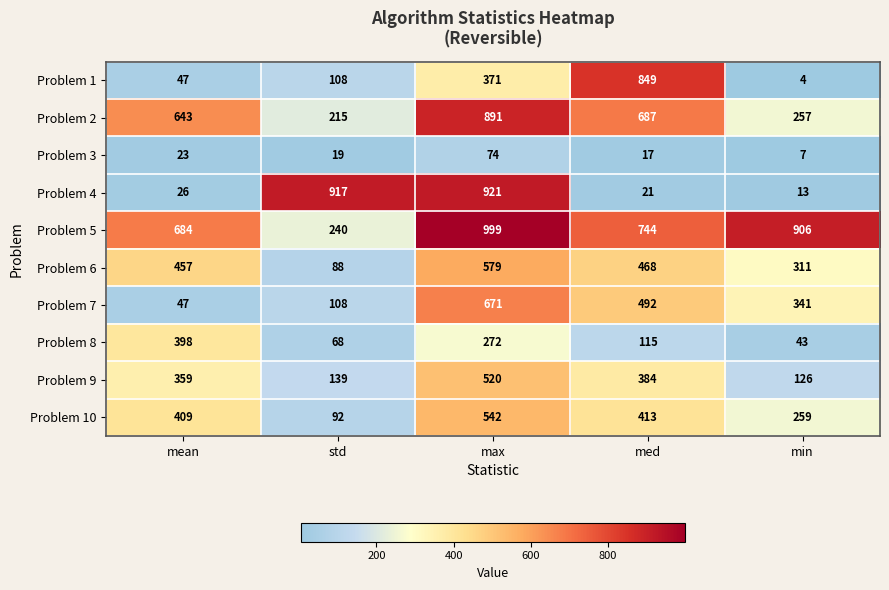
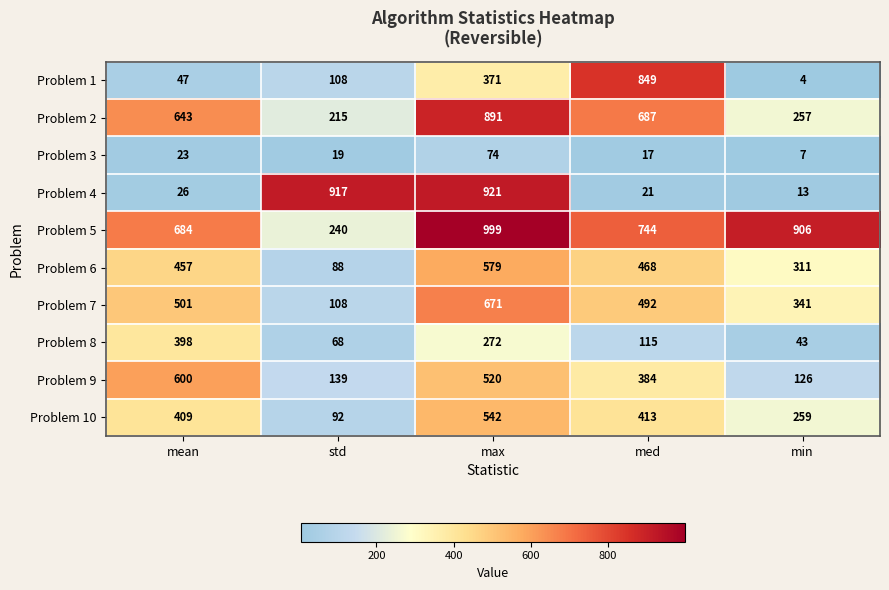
  {
    "Problem 1": {
      "mean": 47,
      "std": 108,
      "max": 371,
      "med": 849,
      "min": 4
    },
    "Problem 2": {
      "mean": 643,
      "std": 215,
      "max": 891,
      "med": 687,
      "min": 257
    },
    "Problem 3": {
      "mean": 23,
      "std": 19,
      "max": 74,
      "med": 17,
      "min": 7
    },
    "Problem 4": {
      "mean": 26,
      "std": 917,
      "max": 921,
      "med": 21,
      "min": 13
    },
    "Problem 5": {
      "mean": 684,
      "std": 240,
      "max": 999,
      "med": 744,
      "min": 906
    },
    "Problem 6": {
      "mean": 457,
      "std": 88,
      "max": 579,
      "med": 468,
      "min": 311
    },
    "Problem 7": {
-     "mean": 47,
+     "mean": 501,
      "std": 108,
      "max": 671,
      "med": 492,
      "min": 341
    },
    "Problem 8": {
      "mean": 398,
      "std": 68,
      "max": 272,
      "med": 115,
      "min": 43
    },
    "Problem 9": {
-     "mean": 359,
+     "mean": 600,
      "std": 139,
      "max": 520,
      "med": 384,
      "min": 126
    },
    "Problem 10": {
      "mean": 409,
      "std": 92,
      "max": 542,
      "med": 413,
      "min": 259
    }
  }
